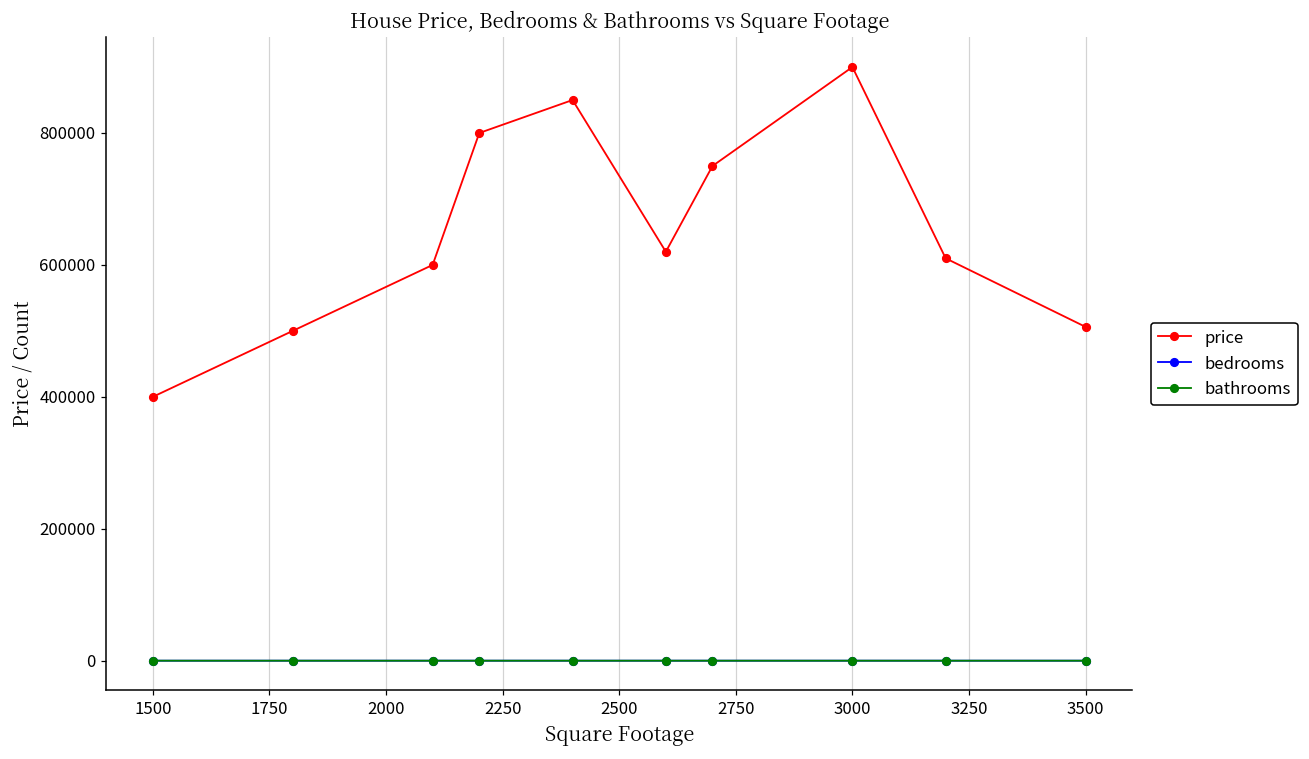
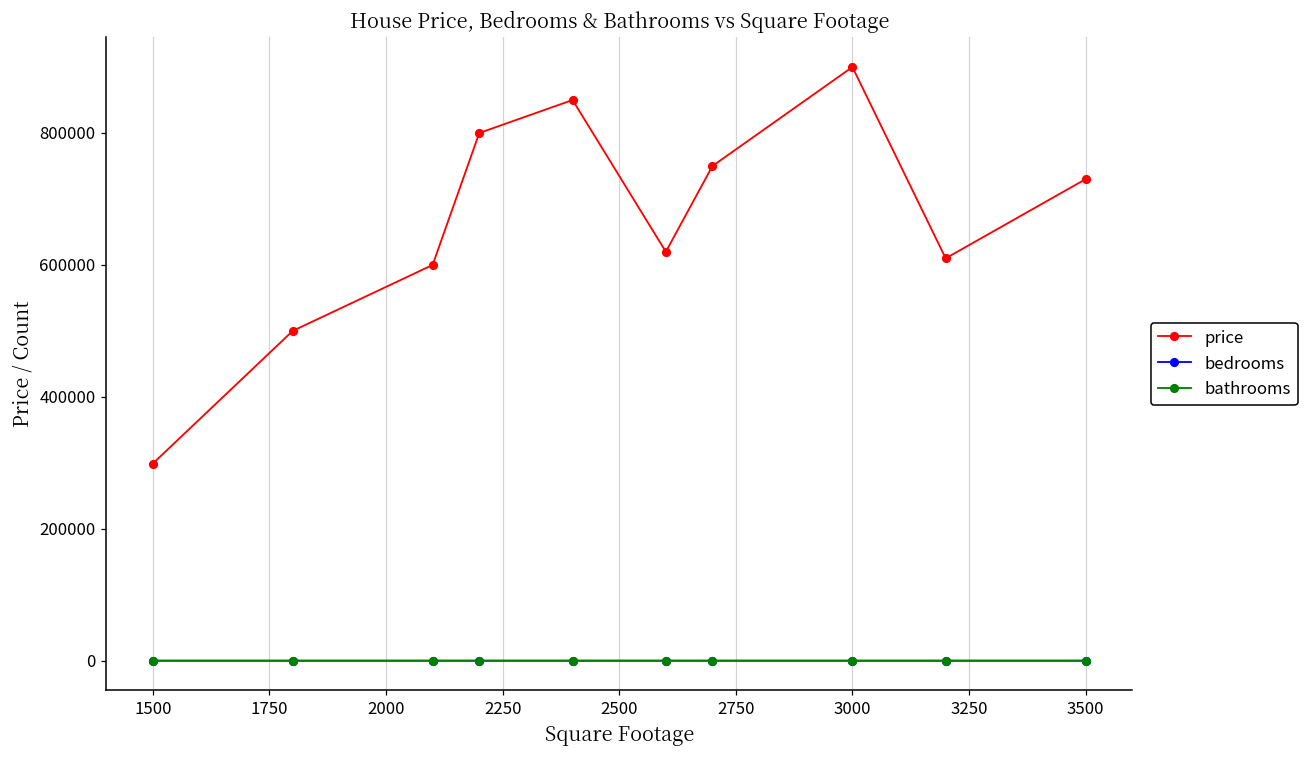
  {
    "price": {
-     "1500": 400000,
+     "1500": 300000,
      "3000": 900000,
-     "3500": 510000
+     "3500": 730000
    },
    "bathrooms": {
      "1500": 0,
      "3000": 0,
      "3500": 0
    }
  }
